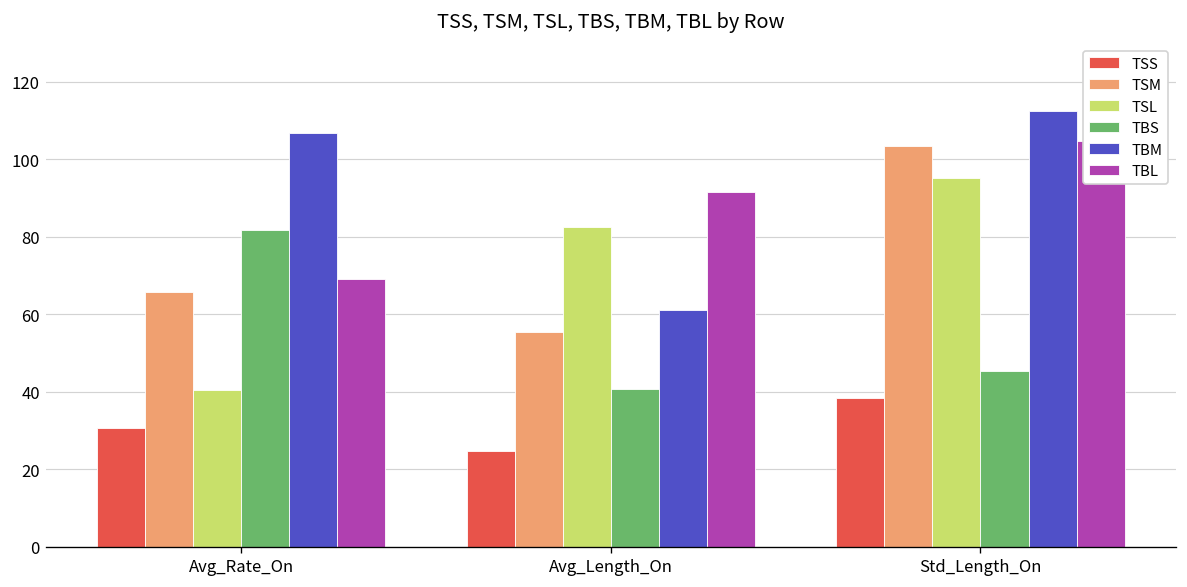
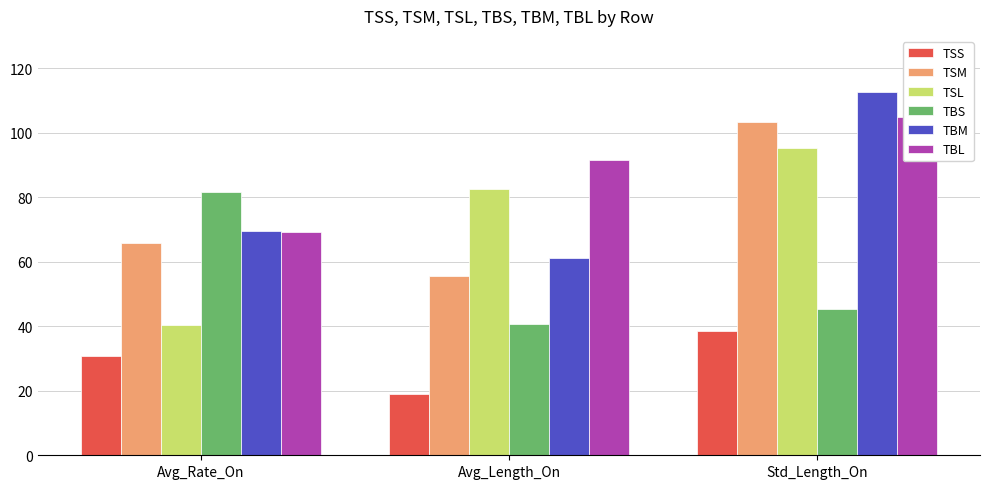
  {
    "TSS": {
      "Avg_Rate_On": 31,
-     "Avg_Length_On": 25,
+     "Avg_Length_On": 19,
      "Std_Length_On": 38
    },
    "TSM": {
      "Avg_Rate_On": 66,
      "Avg_Length_On": 56,
      "Std_Length_On": 103
    },
    "TSL": {
      "Avg_Rate_On": 40,
      "Avg_Length_On": 82,
      "Std_Length_On": 95
    },
    "TBS": {
      "Avg_Rate_On": 82,
      "Avg_Length_On": 41,
      "Std_Length_On": 45
    },
    "TBM": {
-     "Avg_Rate_On": 107,
+     "Avg_Rate_On": 70,
      "Avg_Length_On": 61,
      "Std_Length_On": 113
    },
    "TBL": {
      "Avg_Rate_On": 69,
      "Avg_Length_On": 92
    }
  }
